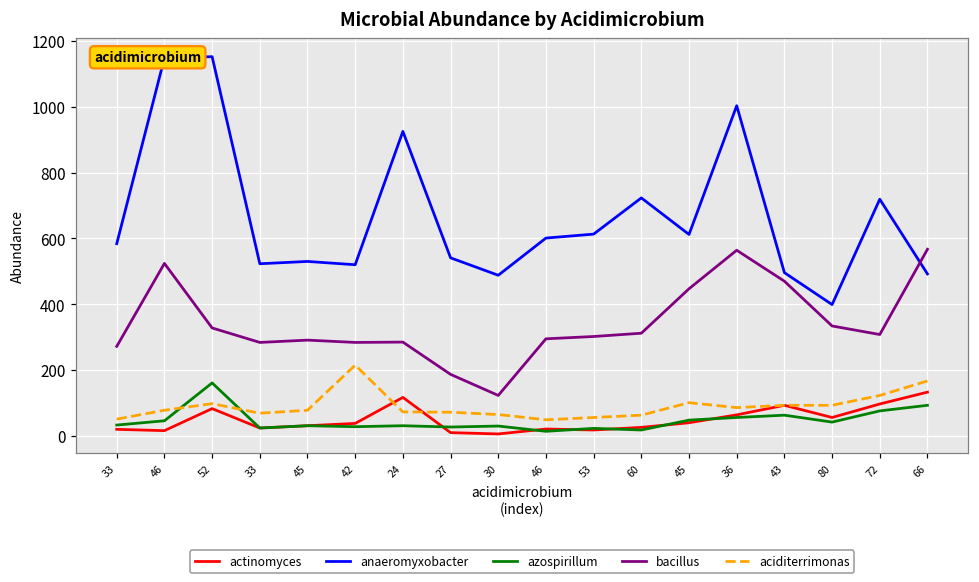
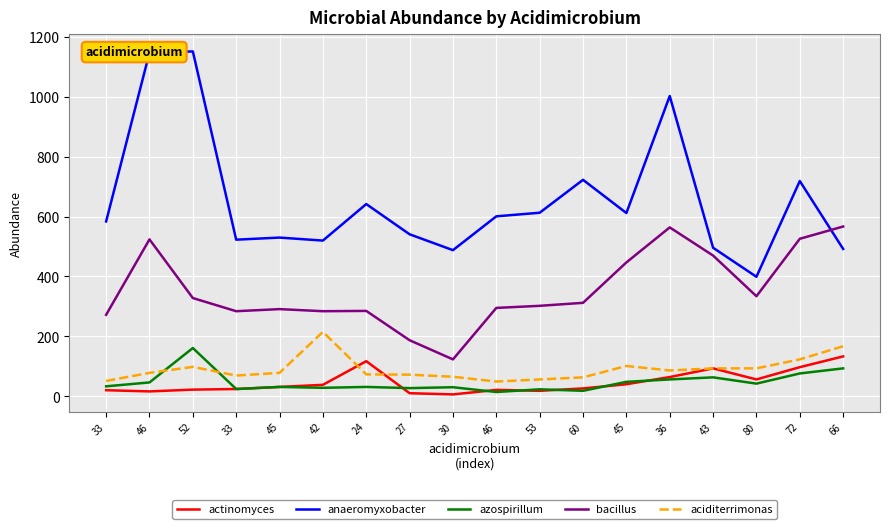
  {
    "actinomyces": {
-     "52": 80,
+     "52": 20,
      "42": 40,
      "24": 120,
      "27": 10,
      "30": 10,
      "80": 60,
      "72": 100,
      "66": 130
    },
    "anaeromyxobacter": {
      "52": 1150,
      "42": 520,
-     "24": 930,
+     "24": 640,
      "27": 540,
      "30": 490,
      "53": 610,
      "60": 720,
      "36": 1000,
      "43": 500,
      "80": 400,
      "72": 720,
      "66": 490
    },
    "azospirillum": {
      "52": 160,
      "42": 30,
      "24": 30,
      "27": 30,
      "30": 30,
      "43": 60,
      "80": 40,
      "72": 80,
      "66": 90
    },
    "bacillus": {
      "52": 330,
      "42": 280,
      "24": 290,
      "27": 190,
      "30": 120,
      "53": 300,
      "60": 310,
      "36": 560,
      "43": 470,
      "80": 330,
-     "72": 310,
+     "72": 530,
      "66": 570
    },
    "aciditerrimonas": {
      "52": 100,
      "42": 220,
      "24": 70,
      "27": 70,
      "30": 70,
      "53": 60,
      "60": 60,
      "36": 90,
      "80": 90,
      "72": 120,
      "66": 170
    }
  }
